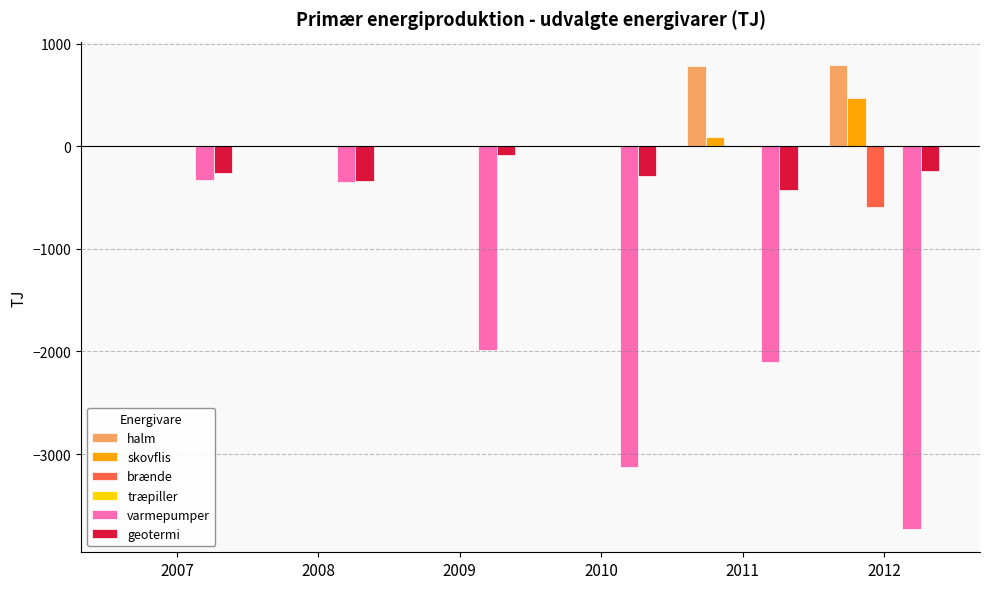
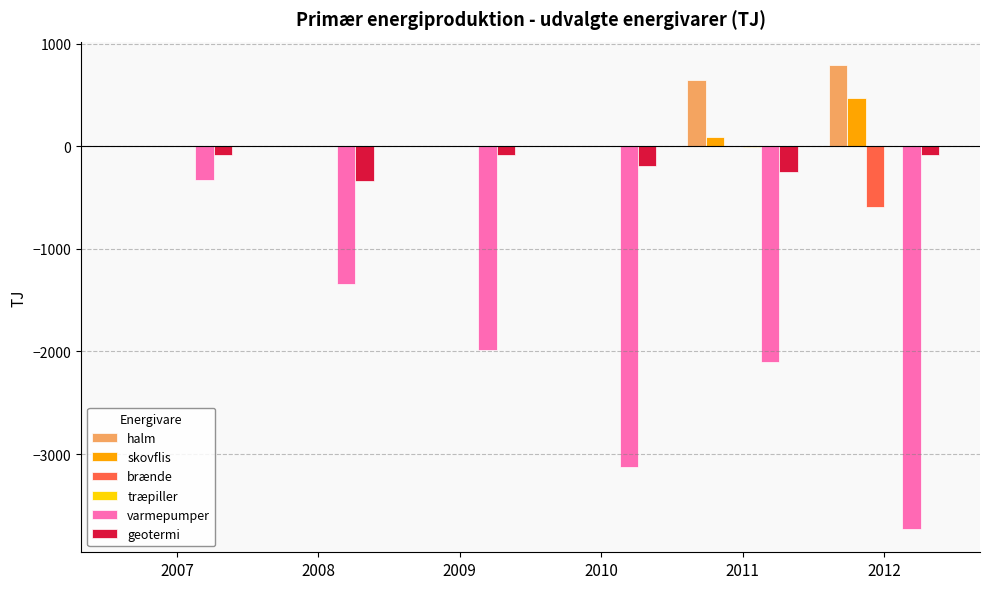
  {
    "halm": {
      "2007": 0,
      "2008": 0,
      "2009": 0,
      "2010": 0,
-     "2011": 780,
+     "2011": 640,
      "2012": 790
    },
    "brænde": {
      "2007": 0,
      "2008": 0,
      "2009": 0,
      "2010": 0,
      "2011": 0,
      "2012": -590
    },
    "varmepumper": {
      "2007": -330,
-     "2008": -350,
+     "2008": -1340,
      "2009": -1990,
      "2010": -3130,
      "2011": -2110,
      "2012": -3730
    },
    "geotermi": {
-     "2007": -260,
+     "2007": -80,
      "2008": -330,
      "2009": -90,
-     "2010": -290,
-     "2011": -420,
-     "2012": -240
+     "2010": -200,
+     "2011": -250,
+     "2012": -90
    }
  }
